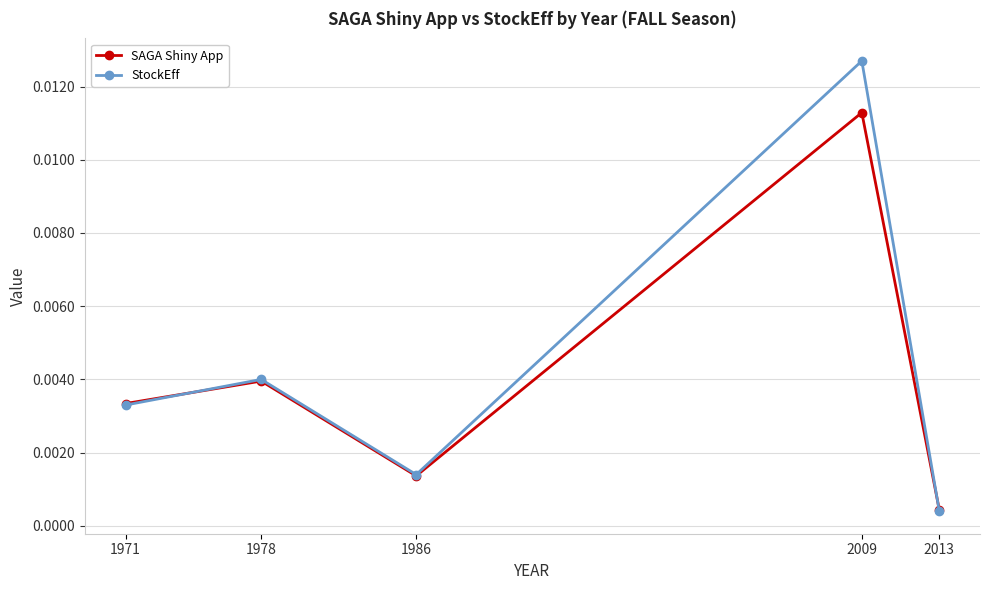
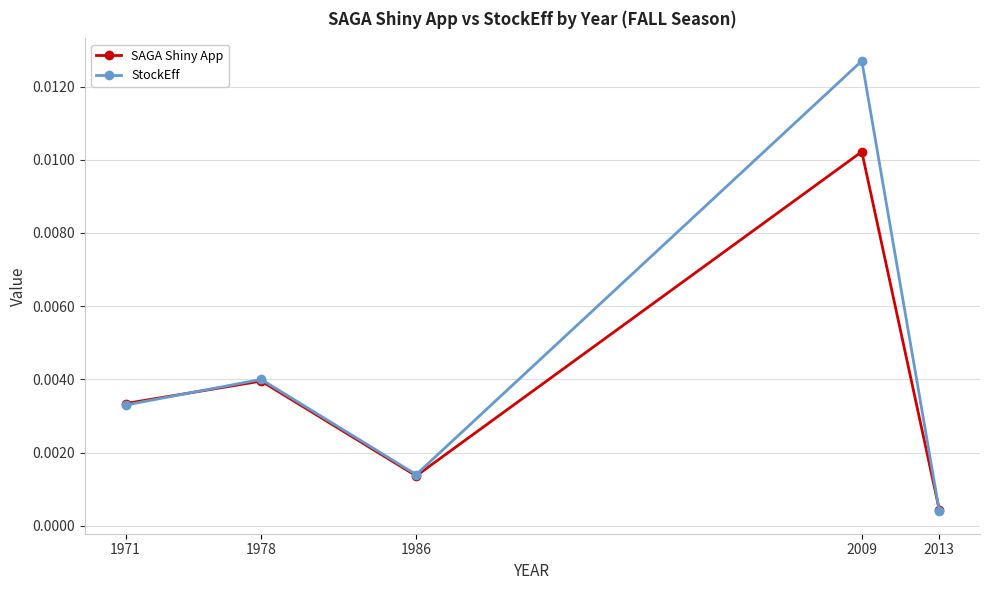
  {
    "SAGA Shiny App": {
-     "2009": 0.0113
+     "2009": 0.0102
    },
    "StockEff": {
      "2009": 0.0127
    }
  }
